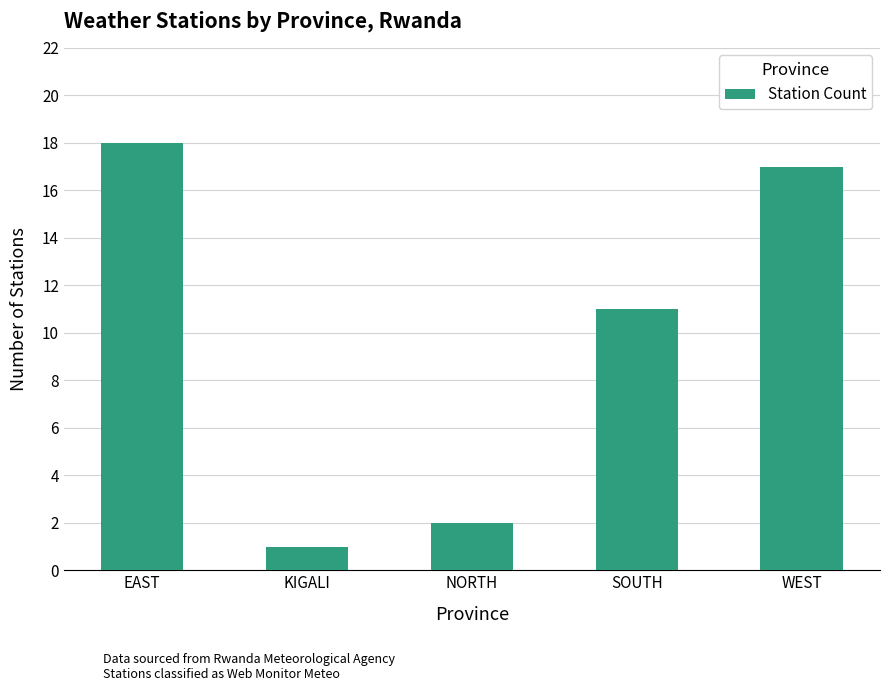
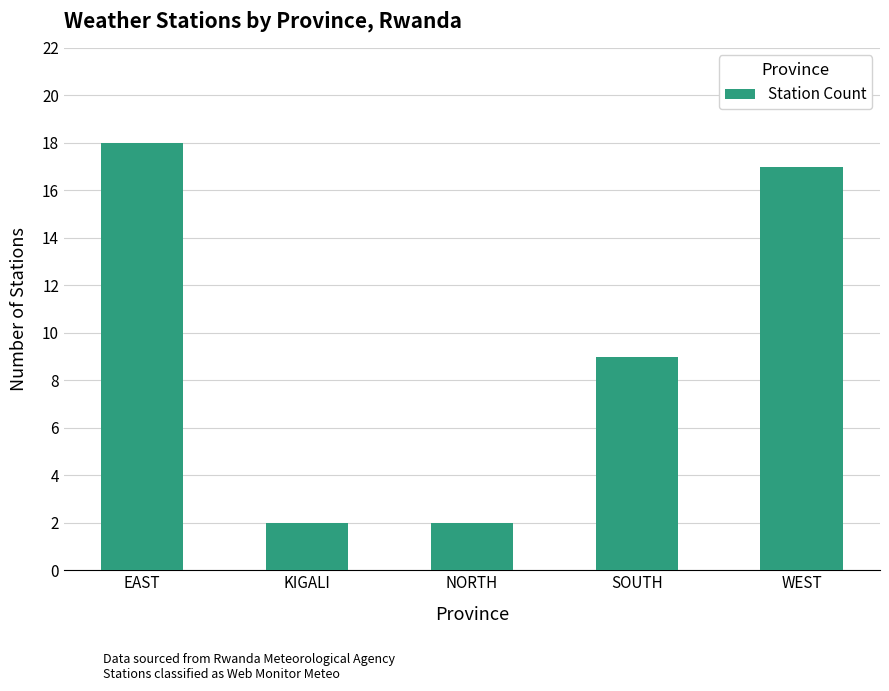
  {
    "EAST": 18,
-   "KIGALI": 1,
+   "KIGALI": 2,
    "NORTH": 2,
-   "SOUTH": 11,
+   "SOUTH": 9,
    "WEST": 17
  }
